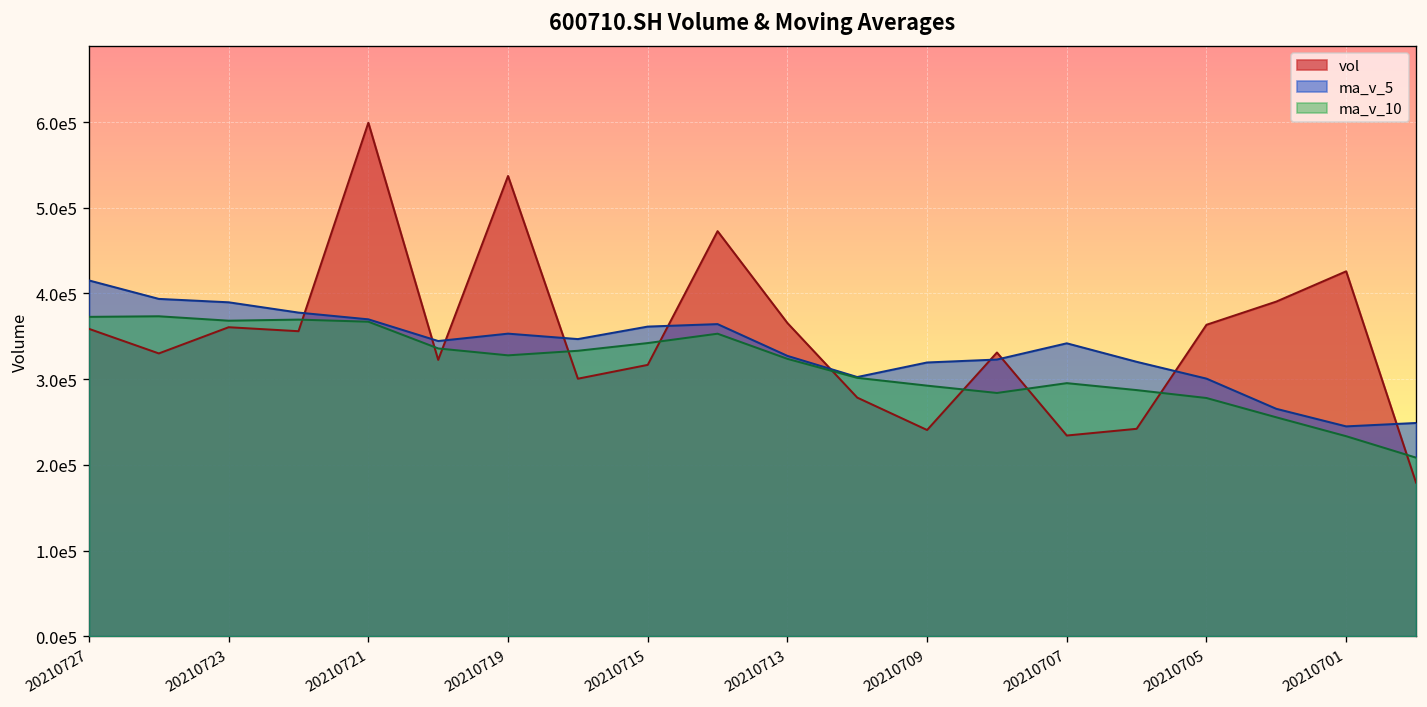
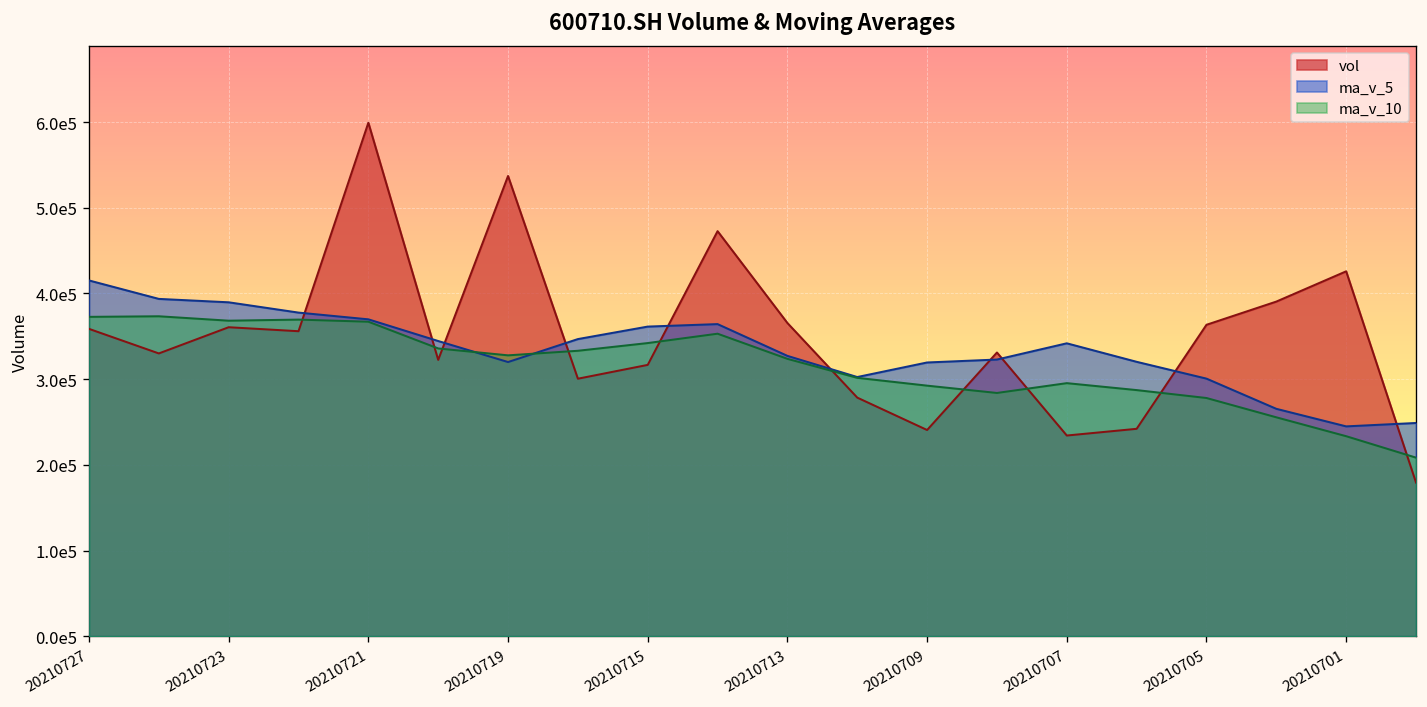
  {
    "vol": {
      "20210727": 360000,
      "20210723": 360000,
      "20210721": 600000,
      "20210719": 540000,
      "20210715": 320000,
      "20210713": 370000,
      "20210709": 240000,
      "20210707": 230000,
      "20210705": 360000,
      "20210701": 430000
    },
    "ma_v_5": {
      "20210727": 420000,
      "20210723": 390000,
-     "20210719": 350000,
+     "20210719": 320000,
      "20210715": 360000,
      "20210709": 320000,
      "20210707": 340000,
      "20210705": 300000,
      "20210701": 240000
    },
    "ma_v_10": {
      "20210727": 370000,
      "20210723": 370000,
      "20210719": 330000,
      "20210715": 340000,
      "20210709": 290000,
      "20210707": 300000,
      "20210705": 280000,
      "20210701": 230000
    }
  }
